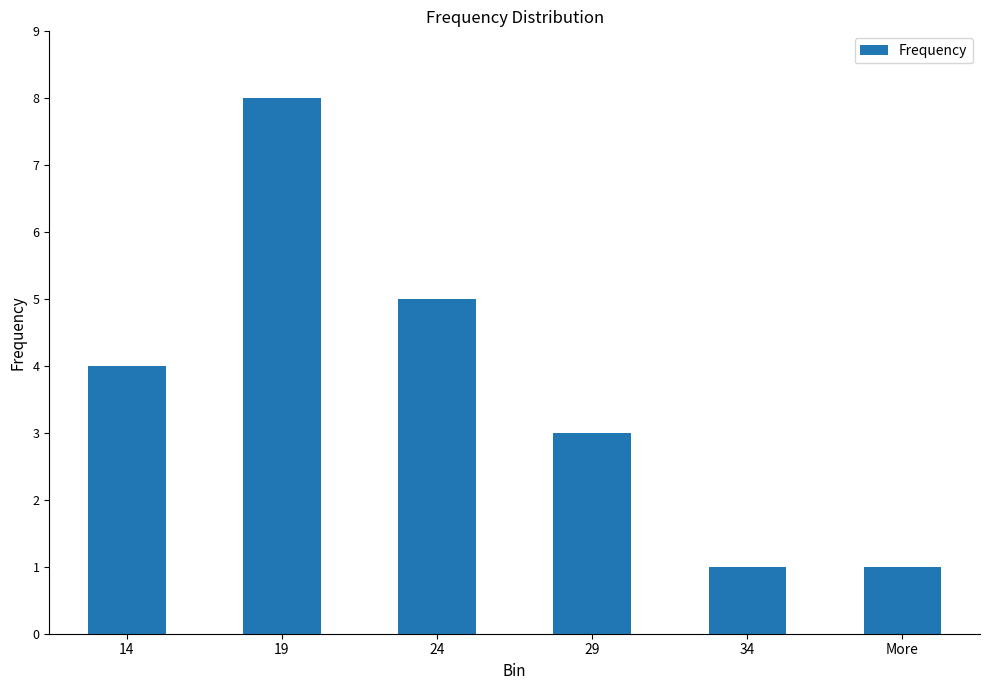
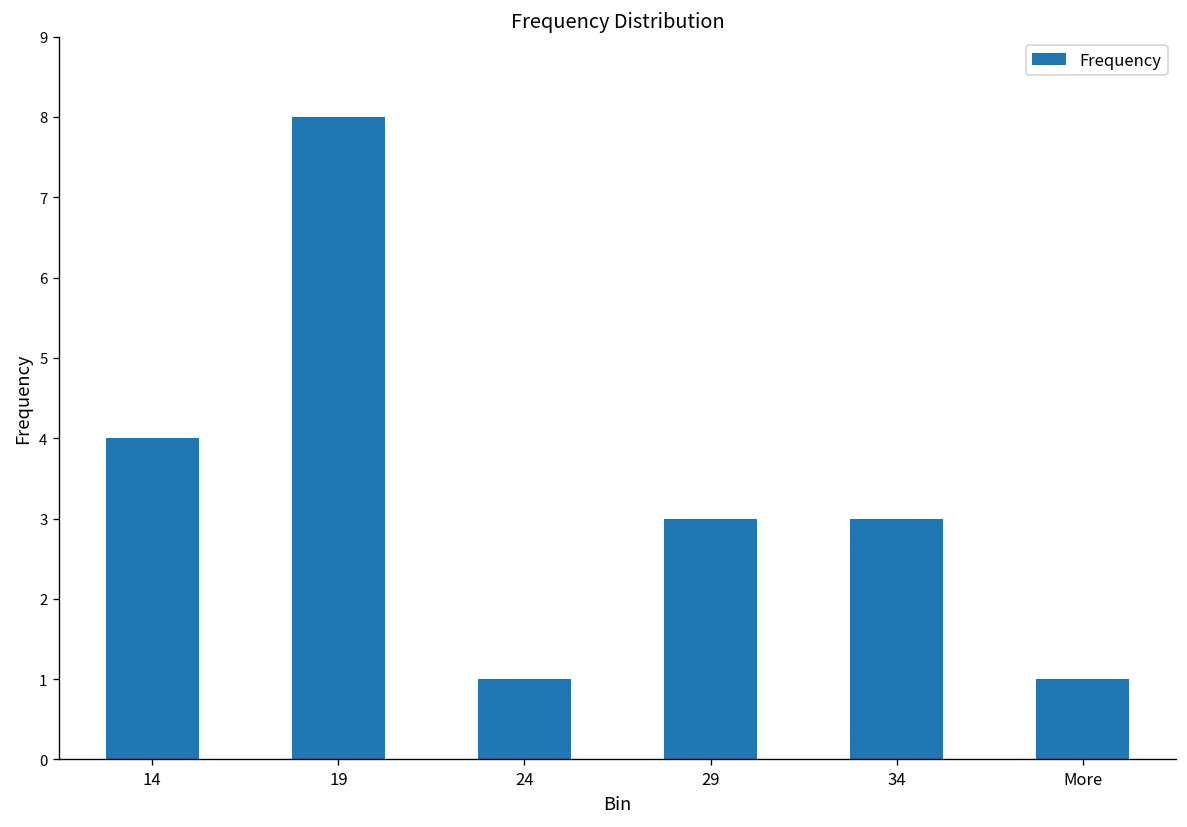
  {
    "14": 4,
    "19": 8,
-   "24": 5,
+   "24": 1,
    "29": 3,
-   "34": 1,
+   "34": 3,
    "More": 1
  }
